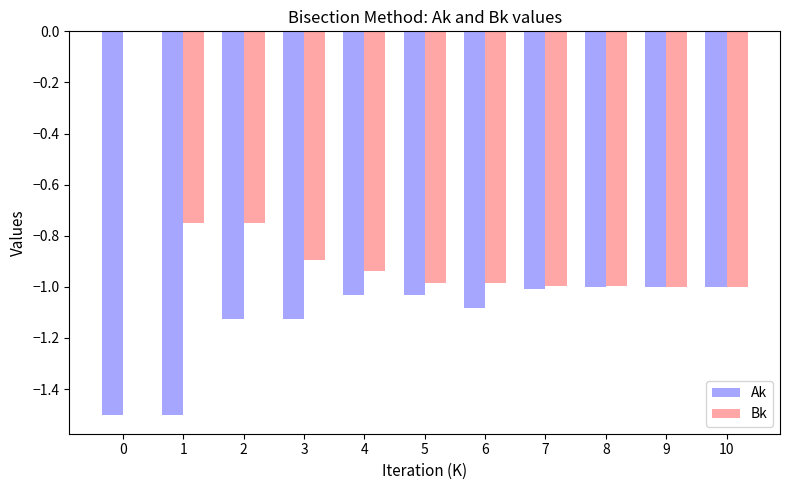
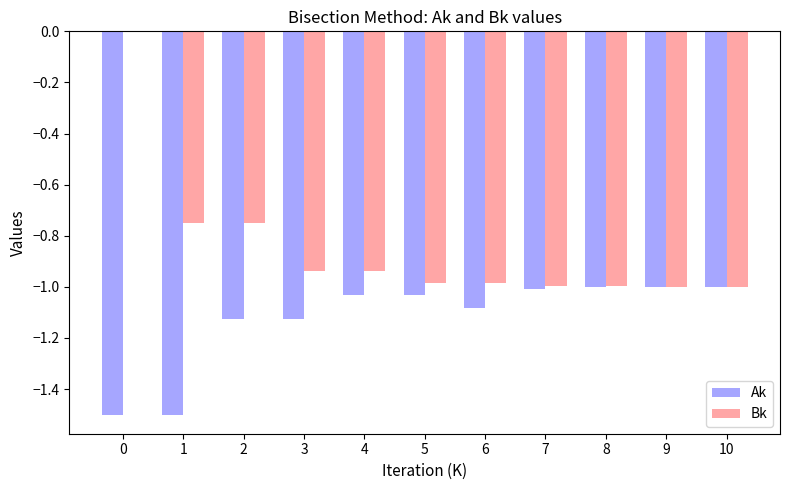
  {
    "Ak": {
      "0": -1.50,
      "1": -1.50,
      "2": -1.13,
      "3": -1.13,
      "4": -1.03,
      "5": -1.03,
      "6": -1.08,
      "7": -1.01,
      "8": -1.00,
      "9": -1.00,
      "10": -1.00
    },
    "Bk": {
      "0": 0.00,
      "1": -0.75,
      "2": -0.75,
-     "3": -0.90,
+     "3": -0.94,
      "4": -0.94,
      "5": -0.98,
      "6": -0.98,
      "7": -1.00,
      "8": -1.00,
      "9": -1.00,
      "10": -1.00
    }
  }
